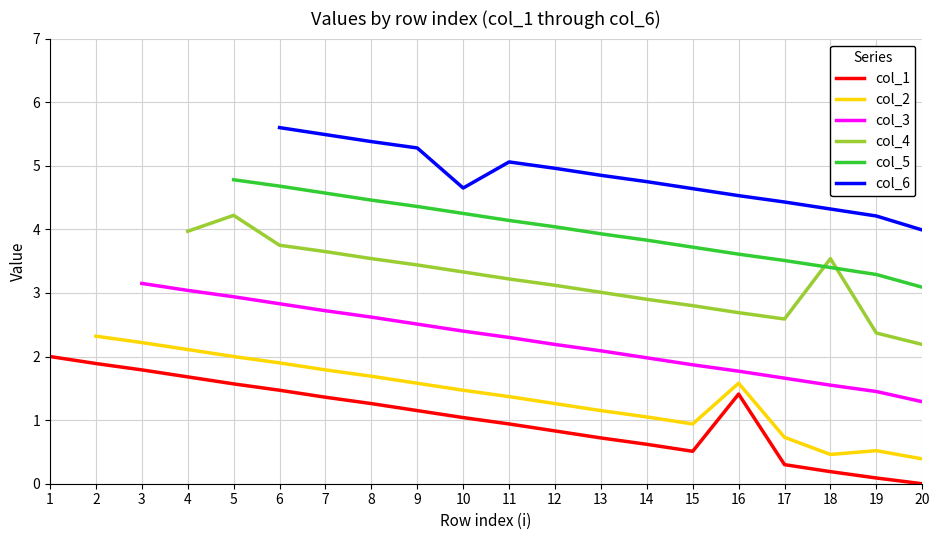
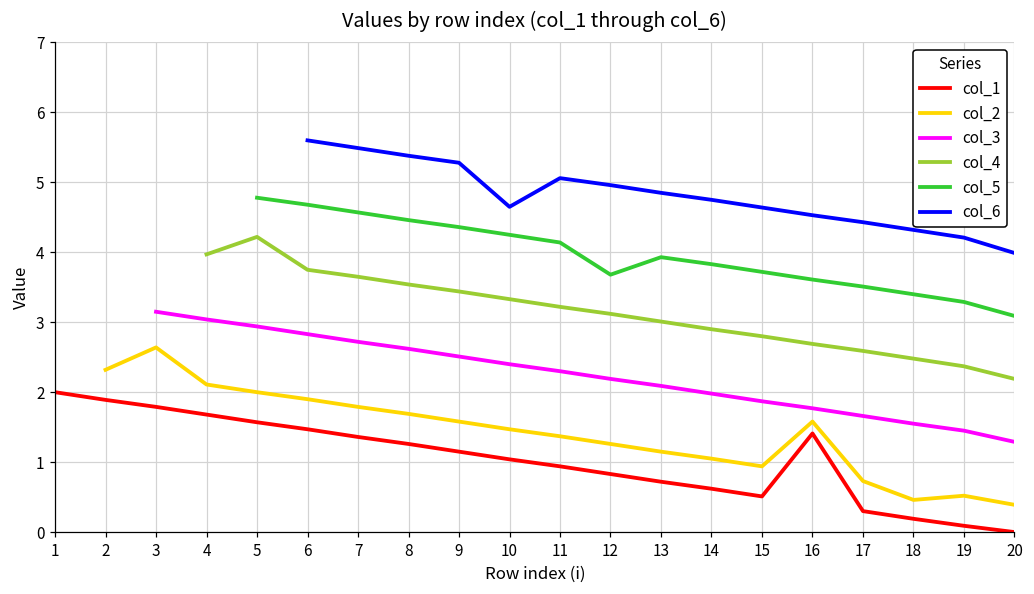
  {
    "col_1": {
      "1": 2.0,
      "2": 1.9,
      "3": 1.8,
      "4": 1.7,
      "5": 1.6,
      "6": 1.5,
      "7": 1.4,
      "8": 1.3,
      "9": 1.2,
      "10": 1.0,
      "11": 0.9,
      "12": 0.8,
      "13": 0.7,
      "14": 0.6,
      "15": 0.5,
      "16": 1.4,
      "17": 0.3,
      "18": 0.2,
      "19": 0.1,
      "20": 0.0
    },
    "col_2": {
      "2": 2.3,
-     "3": 2.2,
+     "3": 2.6,
      "4": 2.1,
      "5": 2.0,
      "6": 1.9,
      "7": 1.8,
      "8": 1.7,
      "9": 1.6,
      "10": 1.5,
      "11": 1.4,
      "12": 1.3,
      "13": 1.2,
      "14": 1.1,
      "15": 0.9,
      "16": 1.6,
      "17": 0.7,
      "18": 0.5,
      "19": 0.5,
      "20": 0.4
    },
    "col_3": {
      "3": 3.2,
      "4": 3.0,
      "5": 2.9,
      "6": 2.8,
      "7": 2.7,
      "8": 2.6,
      "9": 2.5,
      "10": 2.4,
      "11": 2.3,
      "12": 2.2,
      "13": 2.1,
      "14": 2.0,
      "15": 1.9,
      "16": 1.8,
      "17": 1.7,
      "18": 1.6,
      "19": 1.5,
      "20": 1.3
    },
    "col_4": {
      "4": 4.0,
      "5": 4.2,
      "6": 3.8,
      "7": 3.7,
      "8": 3.5,
      "9": 3.4,
      "10": 3.3,
      "11": 3.2,
      "12": 3.1,
      "13": 3.0,
      "14": 2.9,
      "15": 2.8,
      "16": 2.7,
      "17": 2.6,
-     "18": 3.5,
+     "18": 2.5,
      "19": 2.4,
      "20": 2.2
    },
    "col_5": {
      "5": 4.8,
      "6": 4.7,
      "7": 4.6,
      "8": 4.5,
      "9": 4.4,
      "10": 4.3,
      "11": 4.1,
-     "12": 4.0,
+     "12": 3.7,
      "13": 3.9,
      "14": 3.8,
      "15": 3.7,
      "16": 3.6,
      "17": 3.5,
      "18": 3.4,
      "19": 3.3,
      "20": 3.1
    },
    "col_6": {
      "6": 5.6,
      "7": 5.5,
      "8": 5.4,
      "9": 5.3,
      "10": 4.7,
      "11": 5.1,
      "12": 5.0,
      "13": 4.9,
      "14": 4.8,
      "15": 4.6,
      "16": 4.5,
      "17": 4.4,
      "18": 4.3,
      "19": 4.2,
      "20": 4.0
    }
  }
